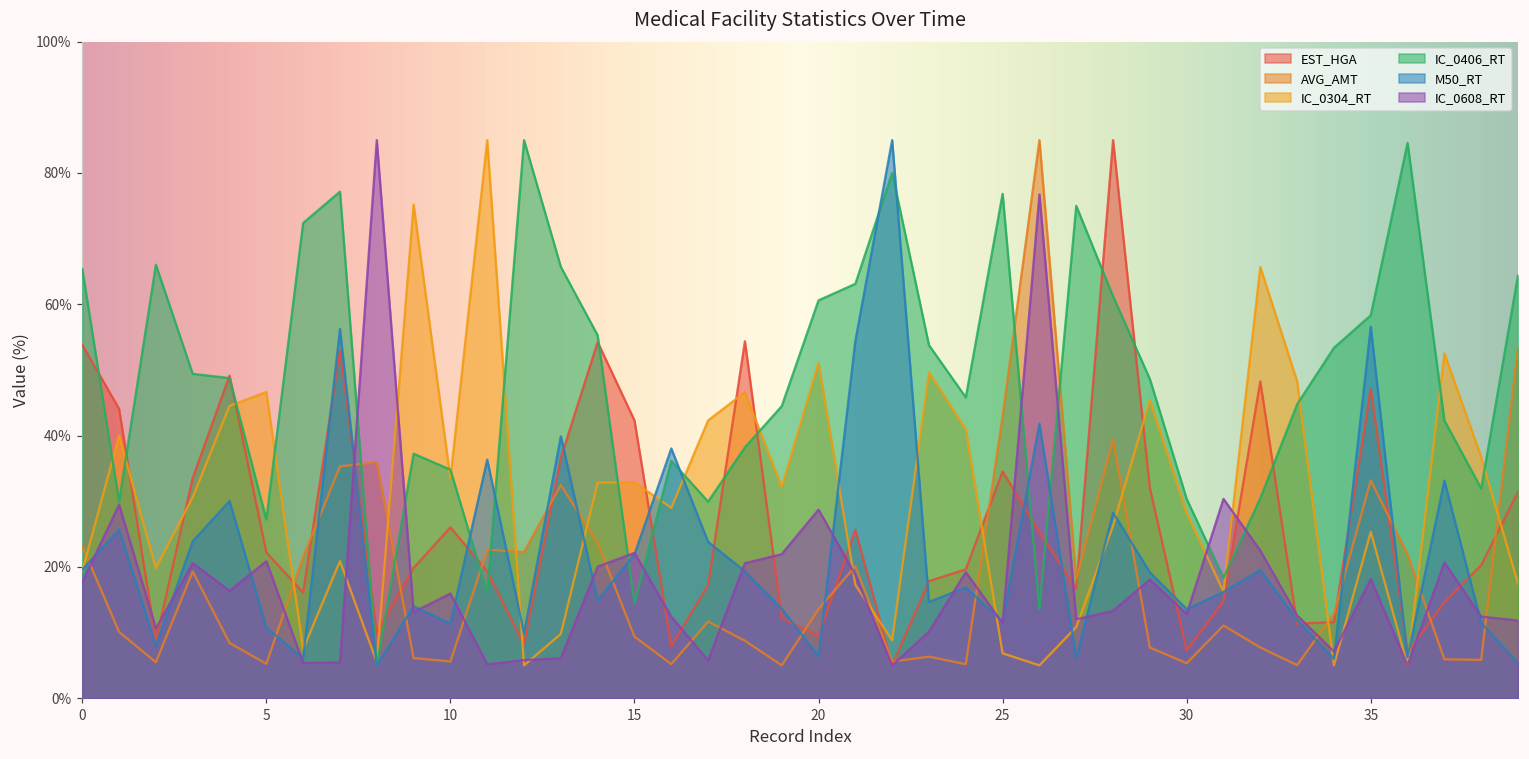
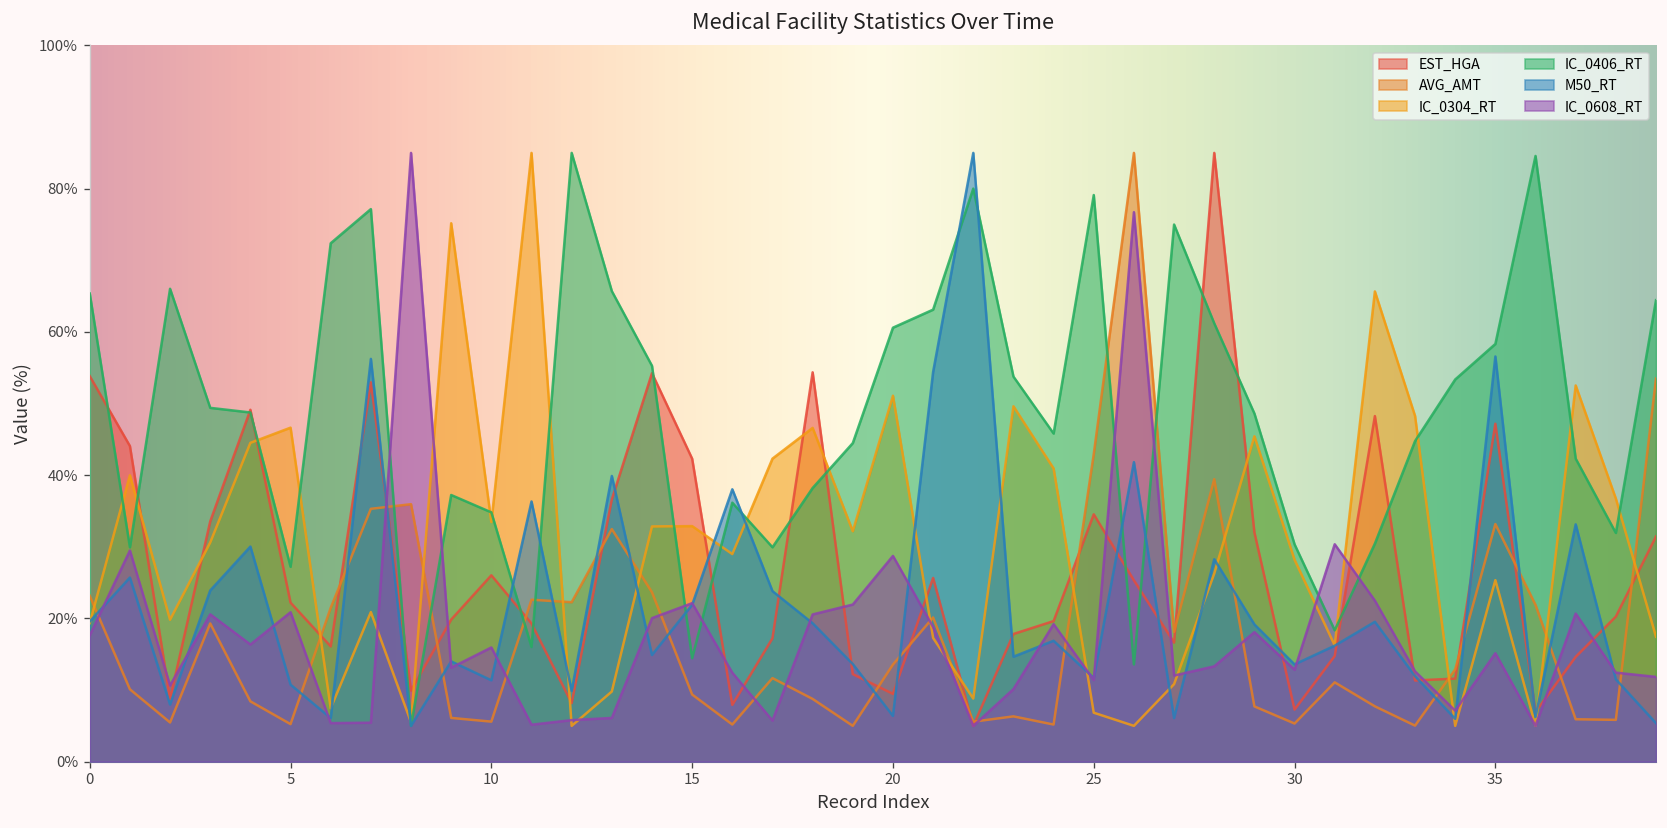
  {
    "IC_0406_RT": {
      "0": "65%",
      "5": "27%",
      "10": "35%",
      "15": "14%",
      "20": "61%",
-     "25": "77%",
+     "25": "79%",
      "30": "30%",
      "35": "58%"
    },
    "M50_RT": {
      "5": "11%",
      "10": "11%",
      "20": "6%",
      "30": "14%",
      "35": "57%"
    },
    "IC_0608_RT": {
      "0": "18%",
      "5": "21%",
      "10": "16%",
      "20": "29%",
      "30": "13%",
-     "35": "18%"
+     "35": "15%"
    }
  }
